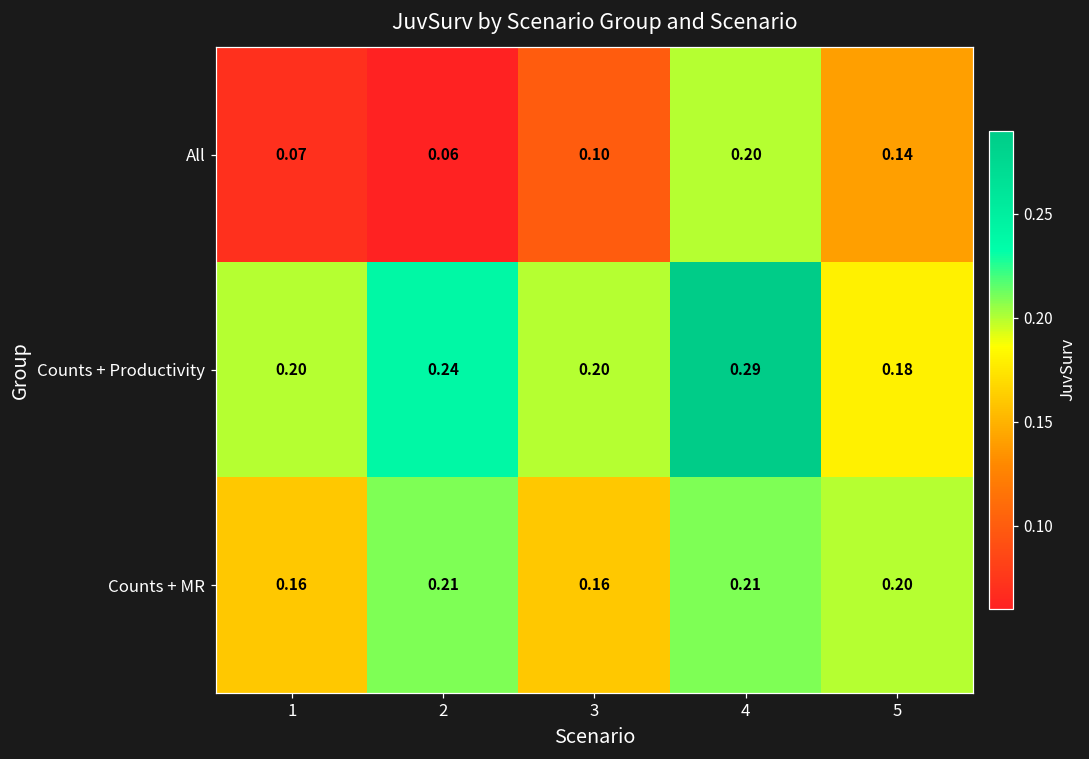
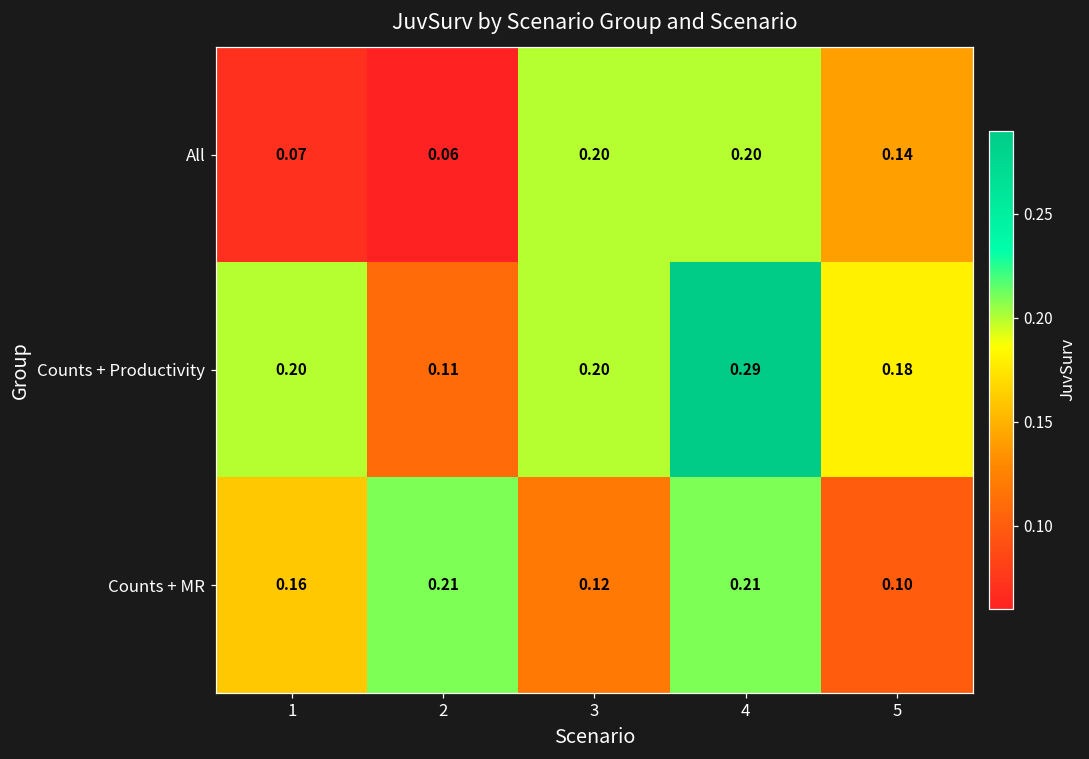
  {
    "All": {
      "1": 0.07,
      "2": 0.06,
-     "3": 0.10,
+     "3": 0.20,
      "4": 0.20,
      "5": 0.14
    },
    "Counts + Productivity": {
      "1": 0.20,
-     "2": 0.24,
+     "2": 0.11,
      "3": 0.20,
      "4": 0.29,
      "5": 0.18
    },
    "Counts + MR": {
      "1": 0.16,
      "2": 0.21,
-     "3": 0.16,
+     "3": 0.12,
      "4": 0.21,
-     "5": 0.20
+     "5": 0.10
    }
  }
